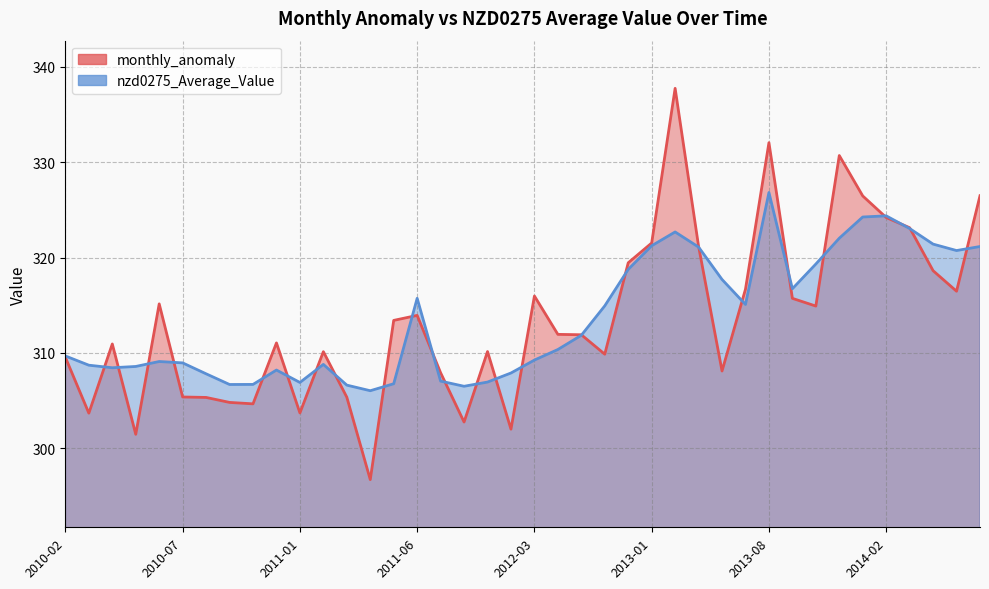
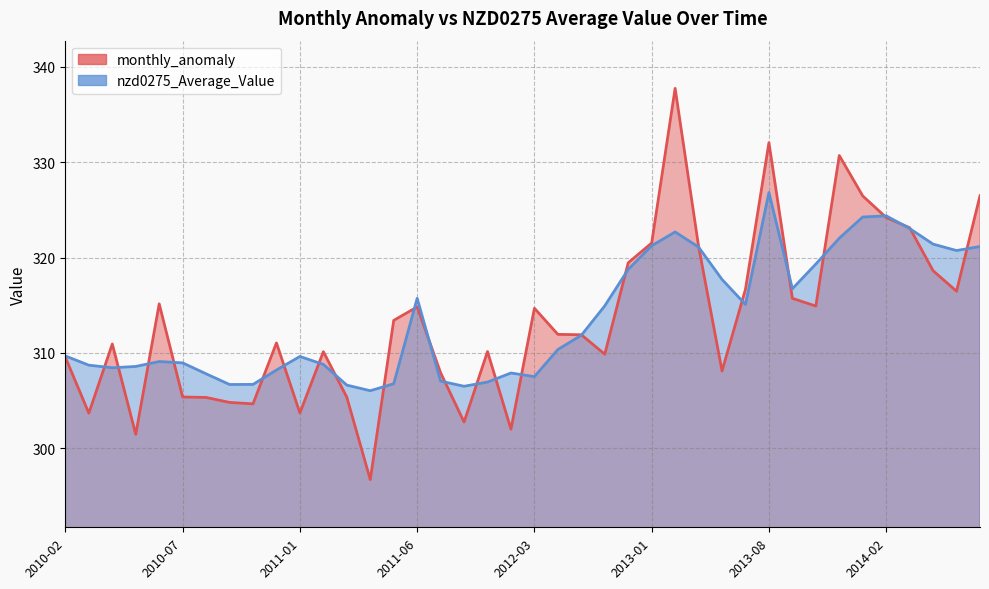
  {
    "monthly_anomaly": {
      "2010-07": 305,
      "2011-01": 304,
-     "2011-06": 314,
-     "2012-03": 316,
+     "2011-06": 315,
+     "2012-03": 315,
      "2013-01": 322,
      "2013-08": 332
    },
    "nzd0275_Average_Value": {
      "2010-07": 309,
-     "2011-01": 307,
+     "2011-01": 310,
      "2011-06": 316,
-     "2012-03": 309,
+     "2012-03": 308,
      "2013-01": 321,
      "2013-08": 327
    }
  }
